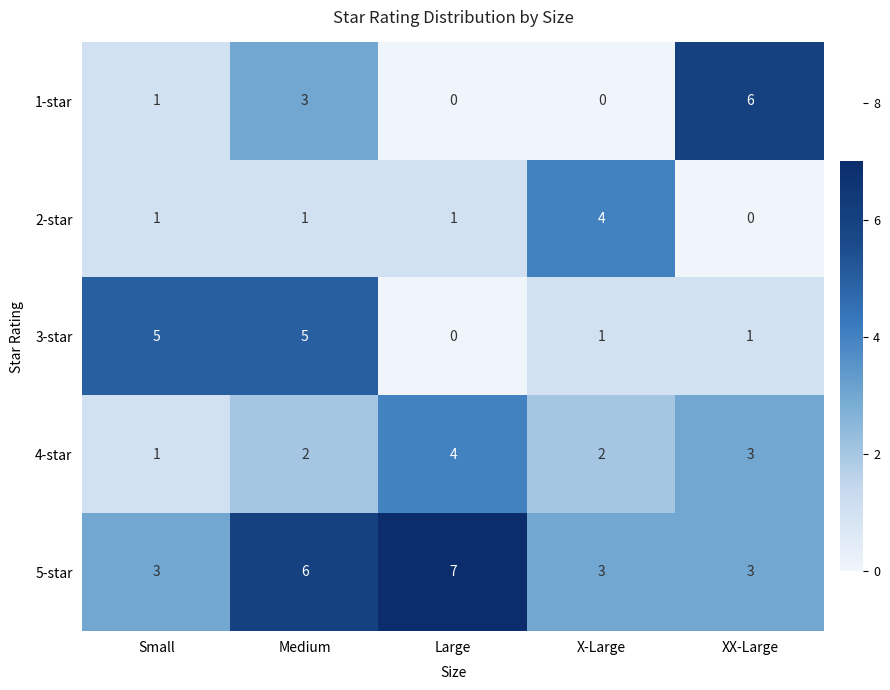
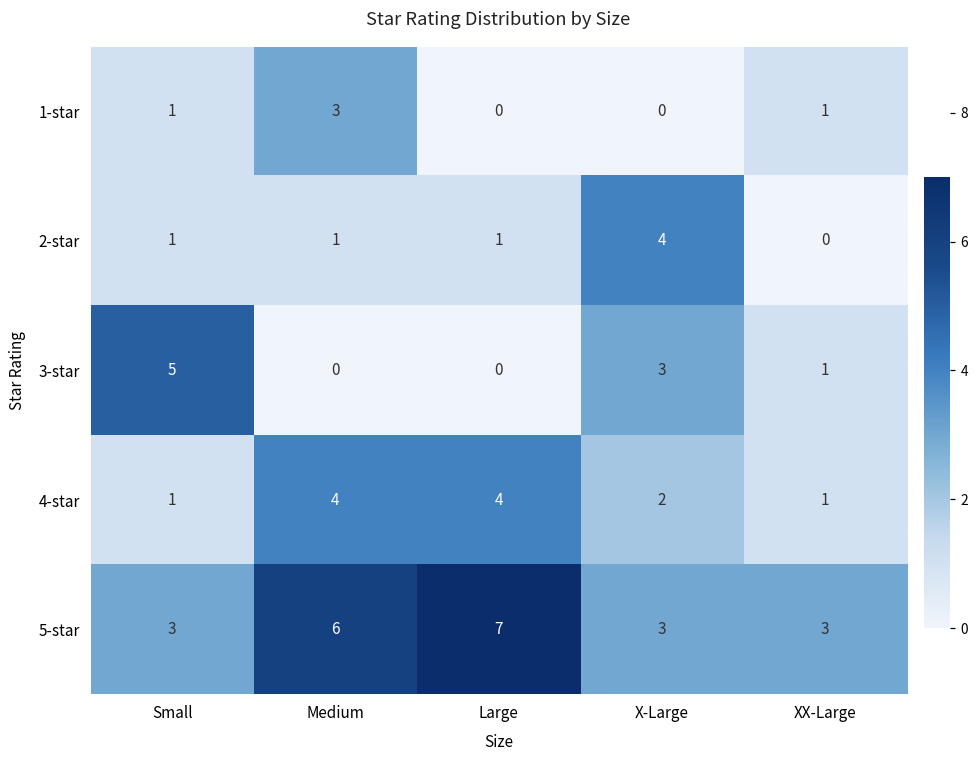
  {
    "1-star": {
      "Small": 1,
      "Medium": 3,
      "Large": 0,
      "X-Large": 0,
-     "XX-Large": 6
+     "XX-Large": 1
    },
    "2-star": {
      "Small": 1,
      "Medium": 1,
      "Large": 1,
      "X-Large": 4,
      "XX-Large": 0
    },
    "3-star": {
      "Small": 5,
-     "Medium": 5,
+     "Medium": 0,
      "Large": 0,
-     "X-Large": 1,
+     "X-Large": 3,
      "XX-Large": 1
    },
    "4-star": {
      "Small": 1,
-     "Medium": 2,
+     "Medium": 4,
      "Large": 4,
      "X-Large": 2,
-     "XX-Large": 3
+     "XX-Large": 1
    },
    "5-star": {
      "Small": 3,
      "Medium": 6,
      "Large": 7,
      "X-Large": 3,
      "XX-Large": 3
    }
  }
